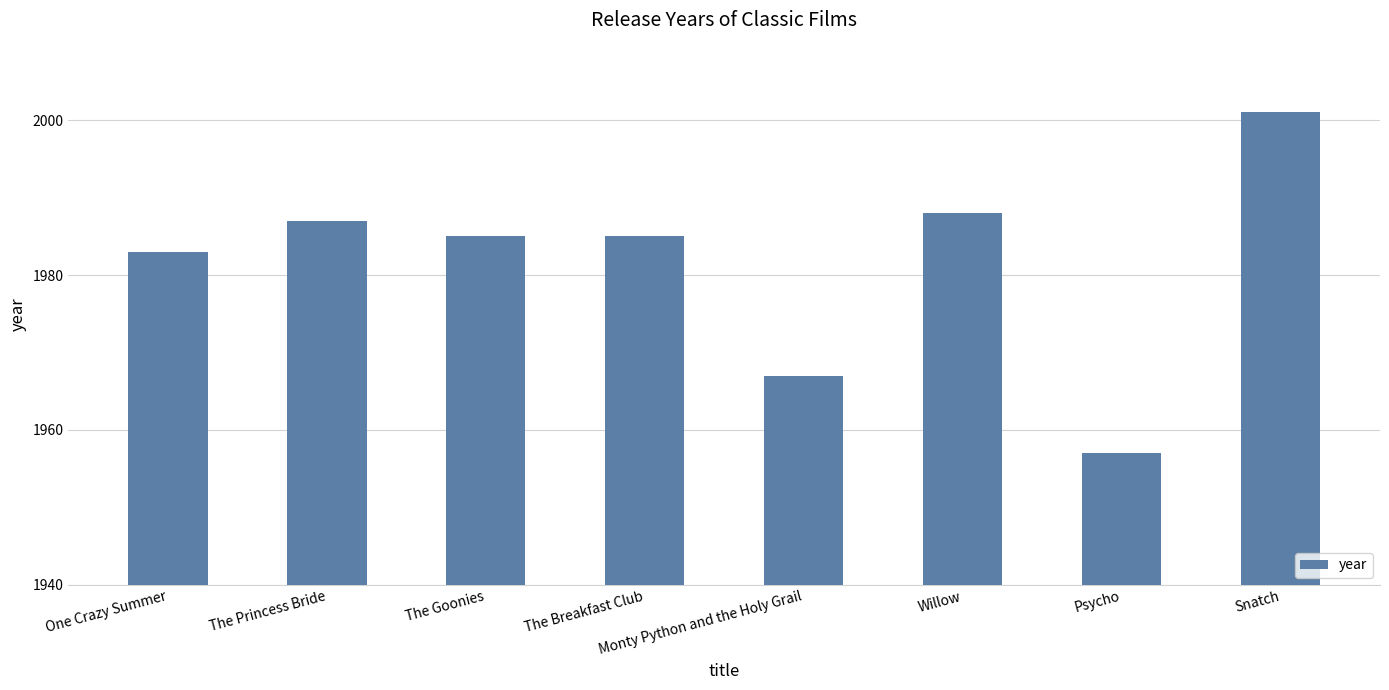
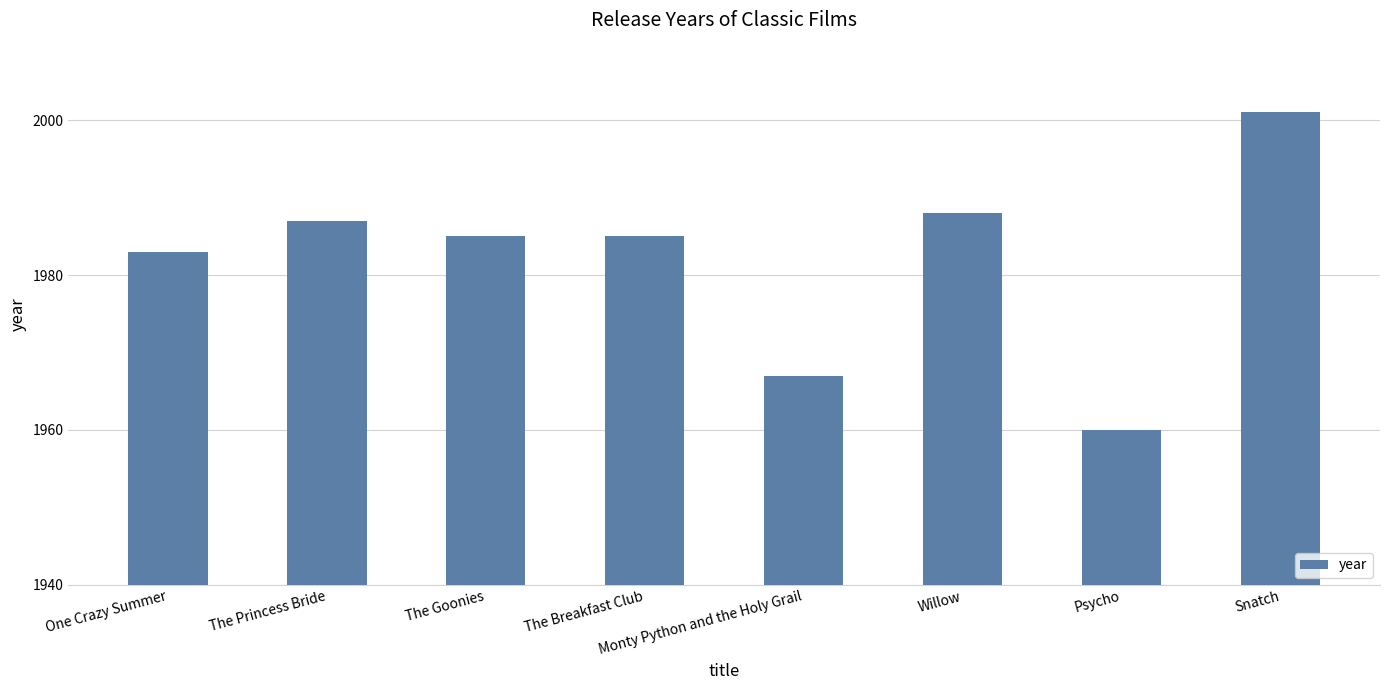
  {
    "One Crazy Summer": 1983,
    "The Princess Bride": 1987,
    "The Goonies": 1985,
    "The Breakfast Club": 1985,
    "Monty Python and the Holy Grail": 1967,
    "Willow": 1988,
-   "Psycho": 1957,
+   "Psycho": 1960,
    "Snatch": 2001
  }
